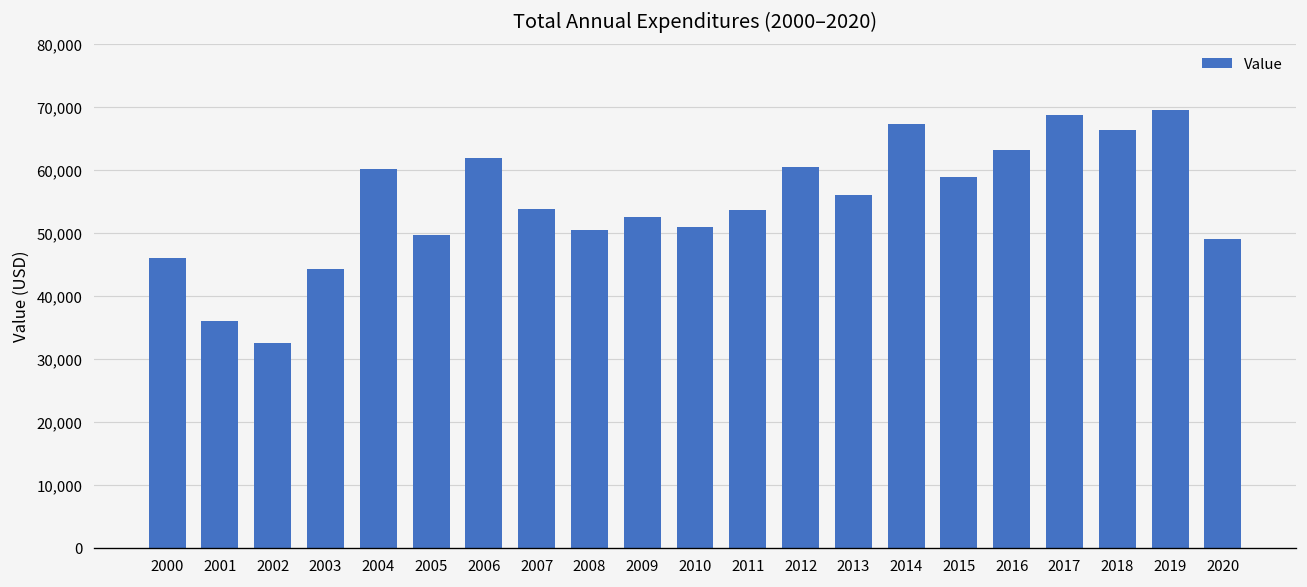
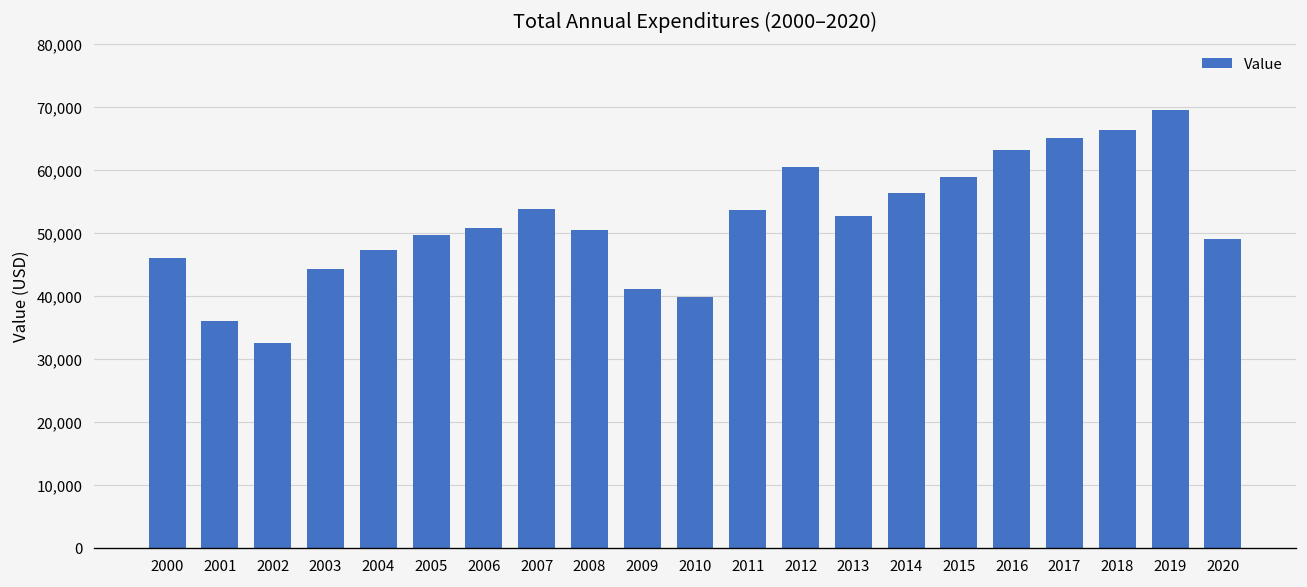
  {
    "2000": "46,000",
    "2001": "36,000",
    "2002": "33,000",
    "2003": "44,000",
-   "2004": "60,000",
+   "2004": "47,000",
    "2005": "50,000",
-   "2006": "62,000",
+   "2006": "51,000",
    "2007": "54,000",
    "2008": "50,000",
-   "2009": "52,000",
-   "2010": "51,000",
+   "2009": "41,000",
+   "2010": "40,000",
    "2011": "54,000",
    "2012": "60,000",
-   "2013": "56,000",
-   "2014": "67,000",
+   "2013": "53,000",
+   "2014": "56,000",
    "2015": "59,000",
    "2016": "63,000",
-   "2017": "69,000",
+   "2017": "65,000",
    "2018": "66,000",
    "2019": "69,000",
    "2020": "49,000"
  }
